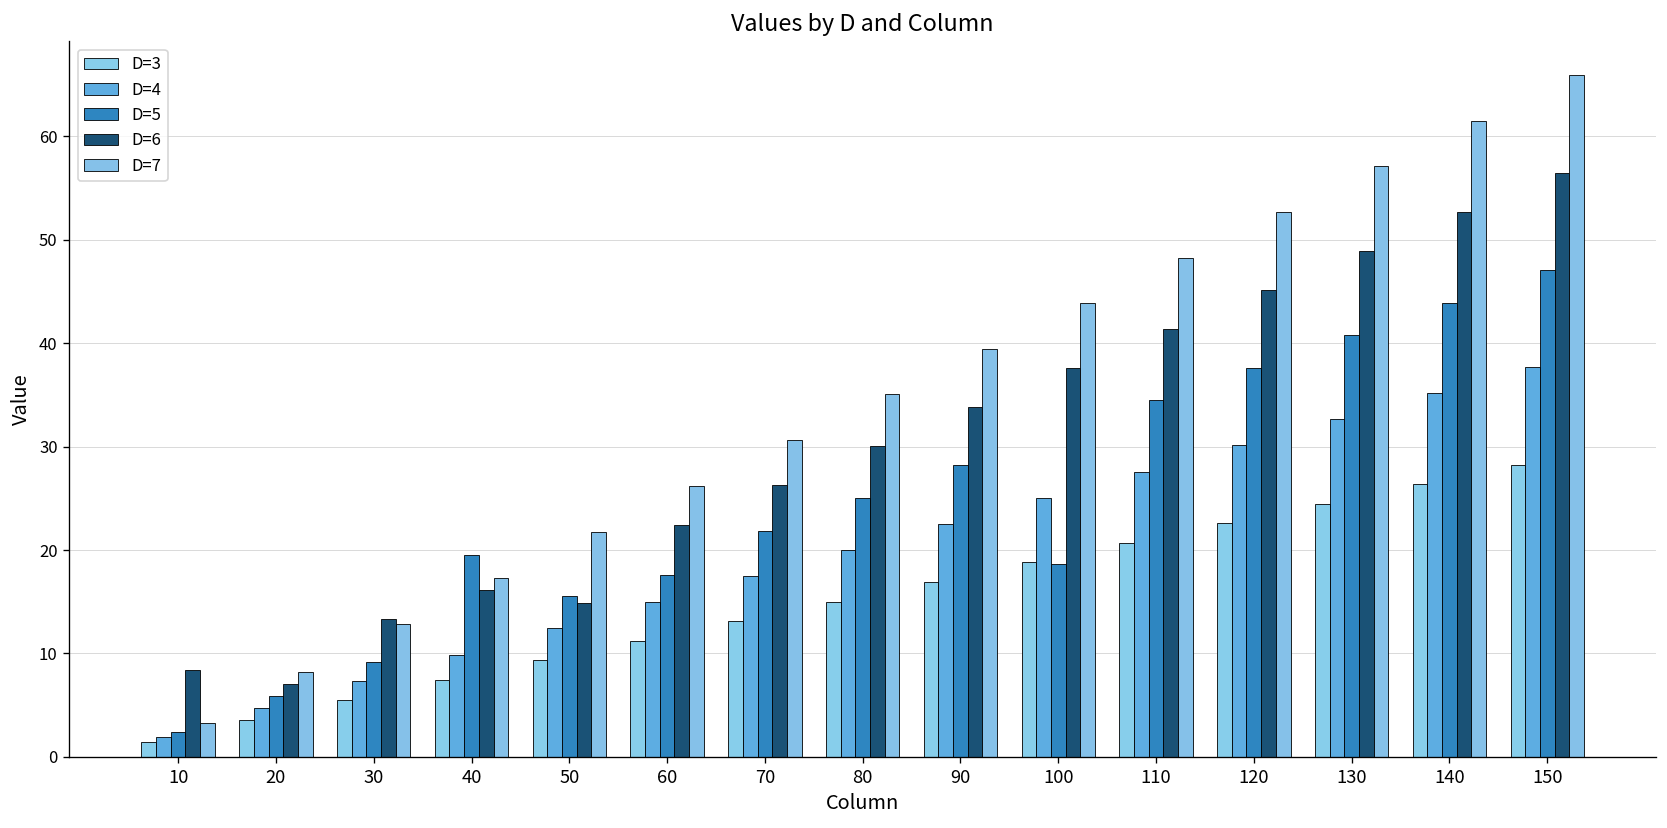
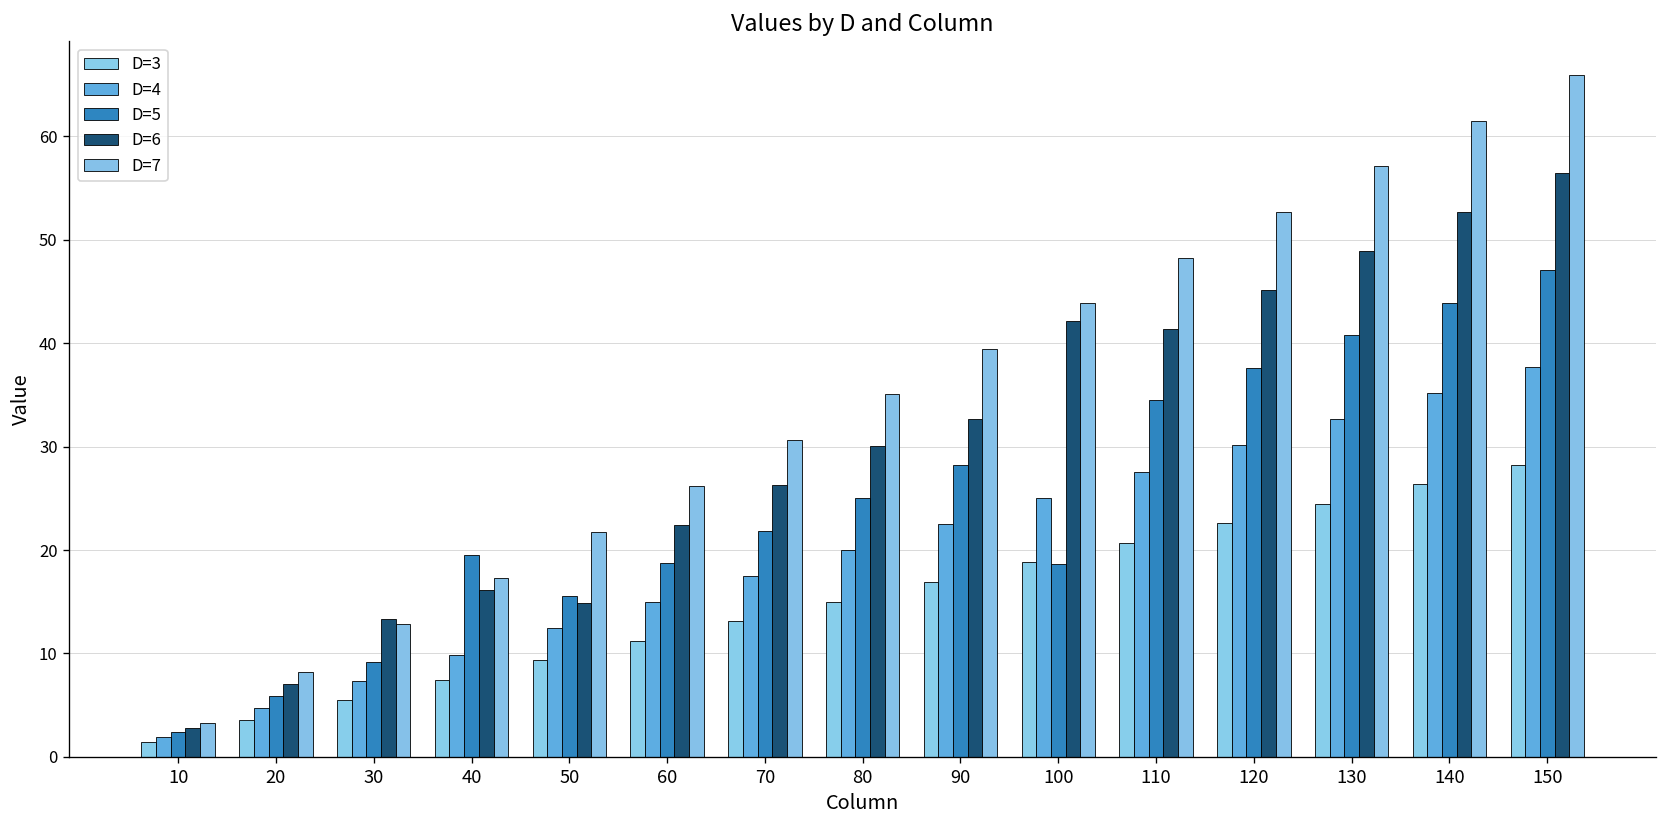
  {
    "D=5": {
      "10": 2,
      "20": 6,
      "30": 9,
      "40": 20,
      "50": 16,
-     "60": 18,
+     "60": 19,
      "70": 22,
      "80": 25,
      "90": 28,
      "100": 19,
      "110": 34,
      "120": 38,
      "130": 41,
      "140": 44,
      "150": 47
    },
    "D=6": {
-     "10": 8,
+     "10": 3,
      "20": 7,
      "30": 13,
      "40": 16,
      "50": 15,
      "60": 22,
      "70": 26,
      "80": 30,
-     "90": 34,
-     "100": 38,
+     "90": 33,
+     "100": 42,
      "110": 41,
      "120": 45,
      "130": 49,
      "140": 53,
      "150": 56
    }
  }
